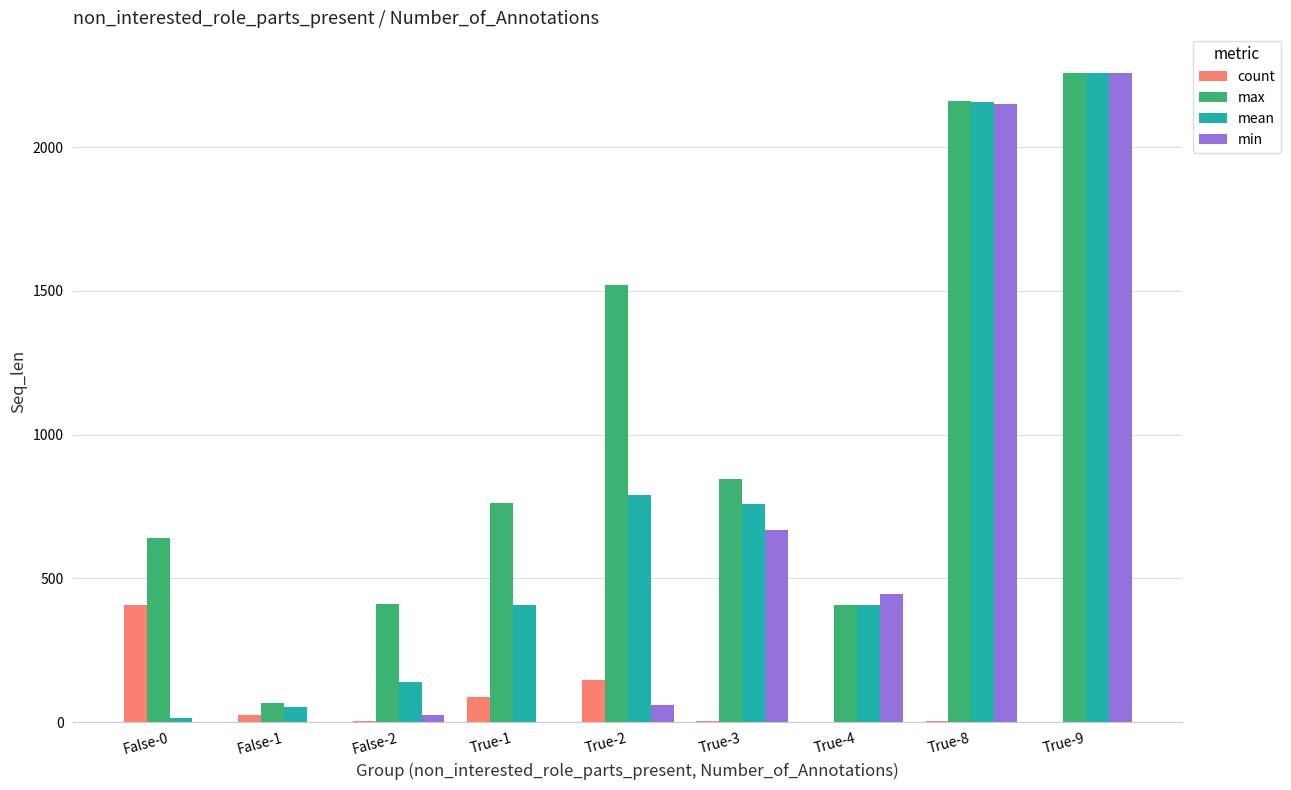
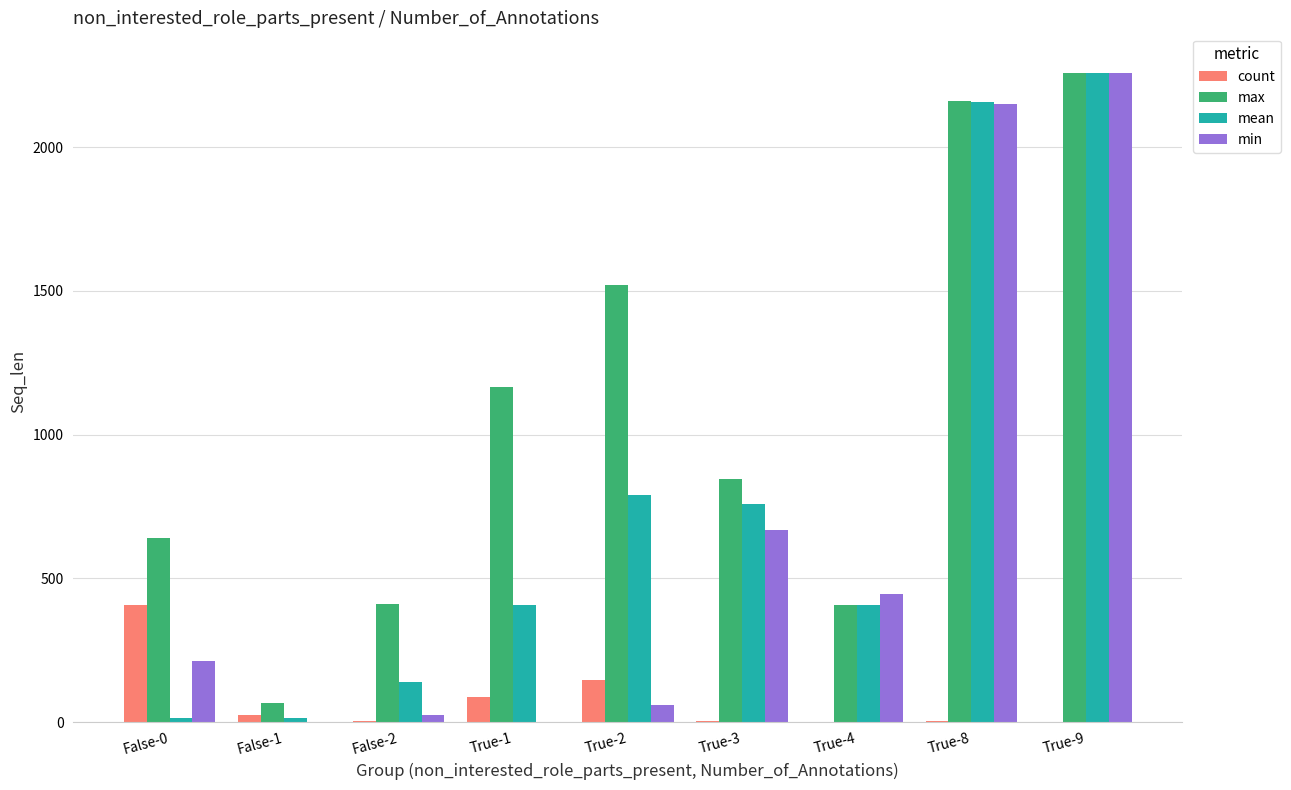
  {
    "count": {
      "False-0": 410,
      "False-1": 20,
      "True-1": 90,
      "True-2": 150
    },
    "max": {
      "False-0": 640,
      "False-1": 70,
      "False-2": 410,
-     "True-1": 760,
+     "True-1": 1170,
      "True-2": 1520,
      "True-3": 850,
      "True-4": 410,
      "True-8": 2160,
      "True-9": 2260
    },
    "mean": {
      "False-0": 10,
-     "False-1": 50,
+     "False-1": 20,
      "False-2": 140,
      "True-1": 410,
      "True-2": 790,
      "True-3": 760,
      "True-4": 410,
      "True-8": 2160,
      "True-9": 2260
    },
    "min": {
-     "False-0": 0,
+     "False-0": 210,
      "False-1": 0,
      "False-2": 20,
      "True-1": 0,
      "True-2": 60,
      "True-3": 670,
      "True-4": 450,
      "True-8": 2150,
      "True-9": 2260
    }
  }
